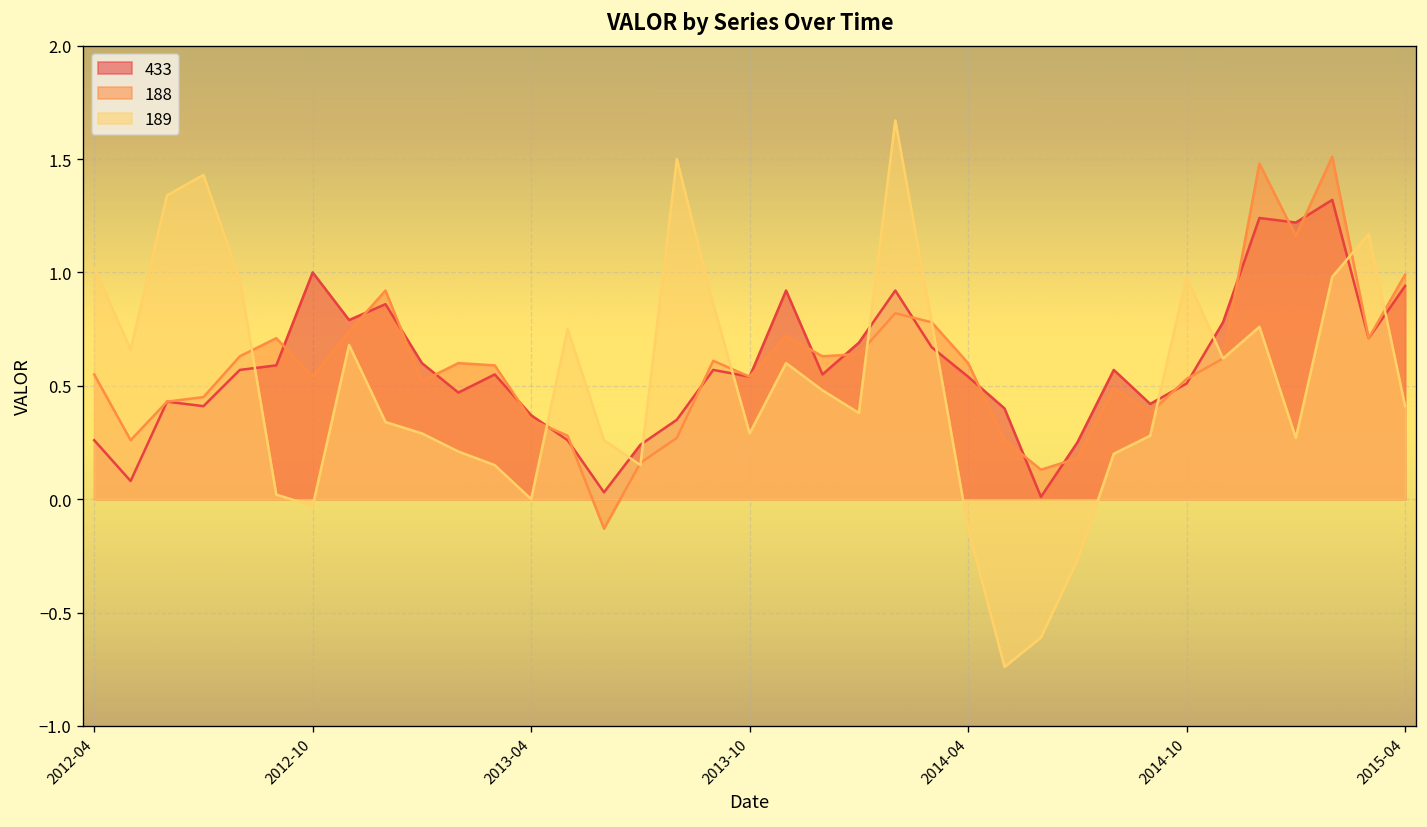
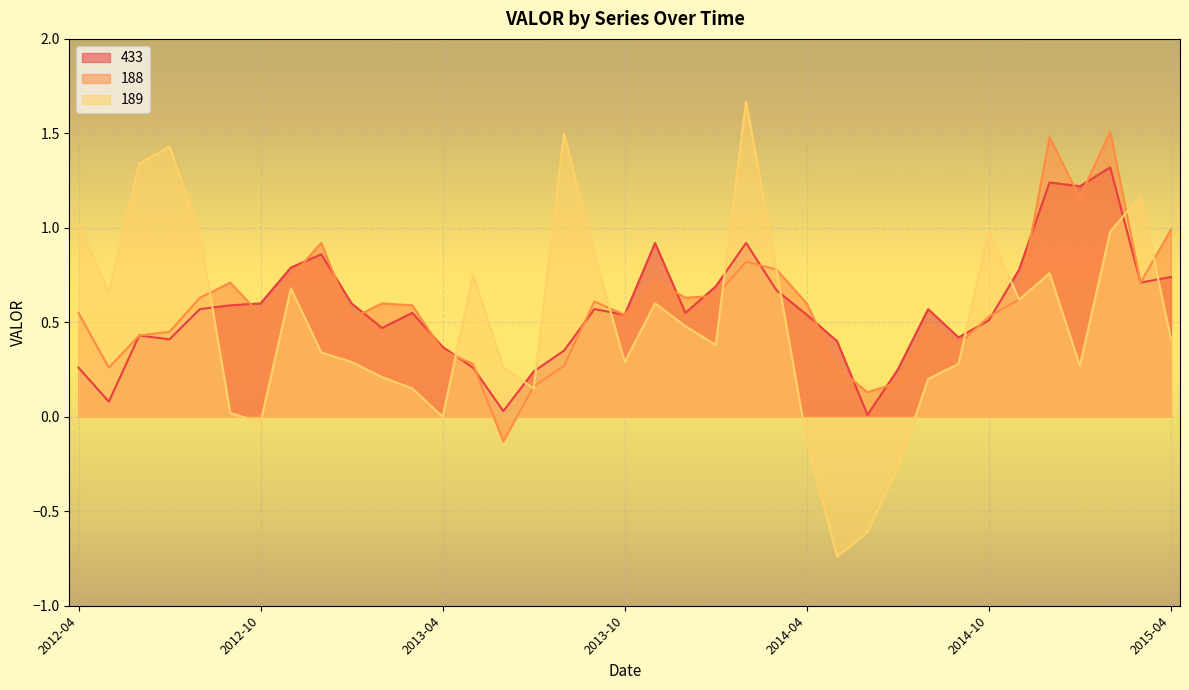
  {
    "433": {
      "2012-04": 0.26,
-     "2012-10": 1.0,
+     "2012-10": 0.6,
      "2013-04": 0.37,
      "2014-04": 0.54,
      "2014-10": 0.51,
-     "2015-04": 0.94
+     "2015-04": 0.74
    }
  }
